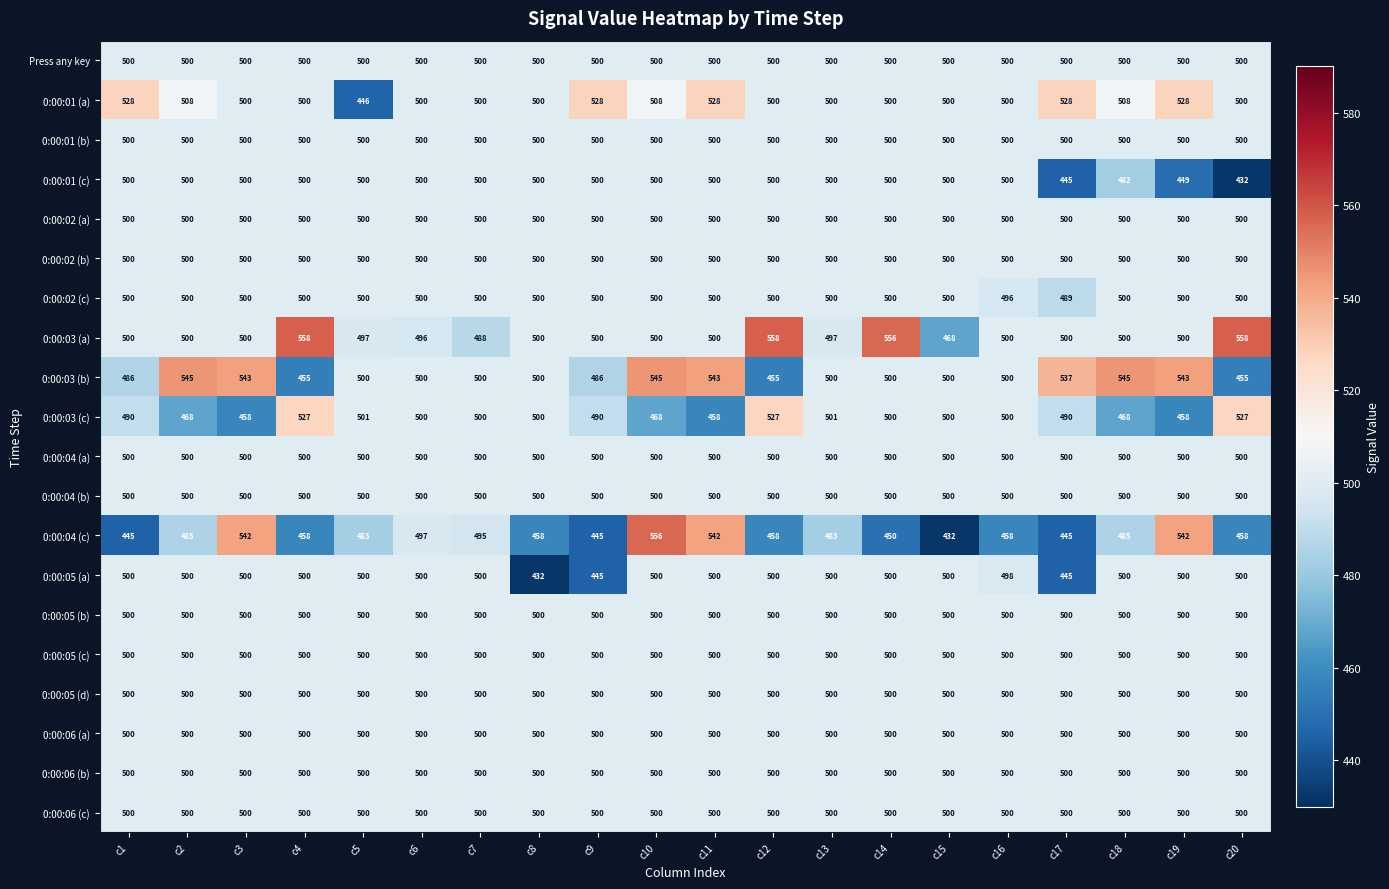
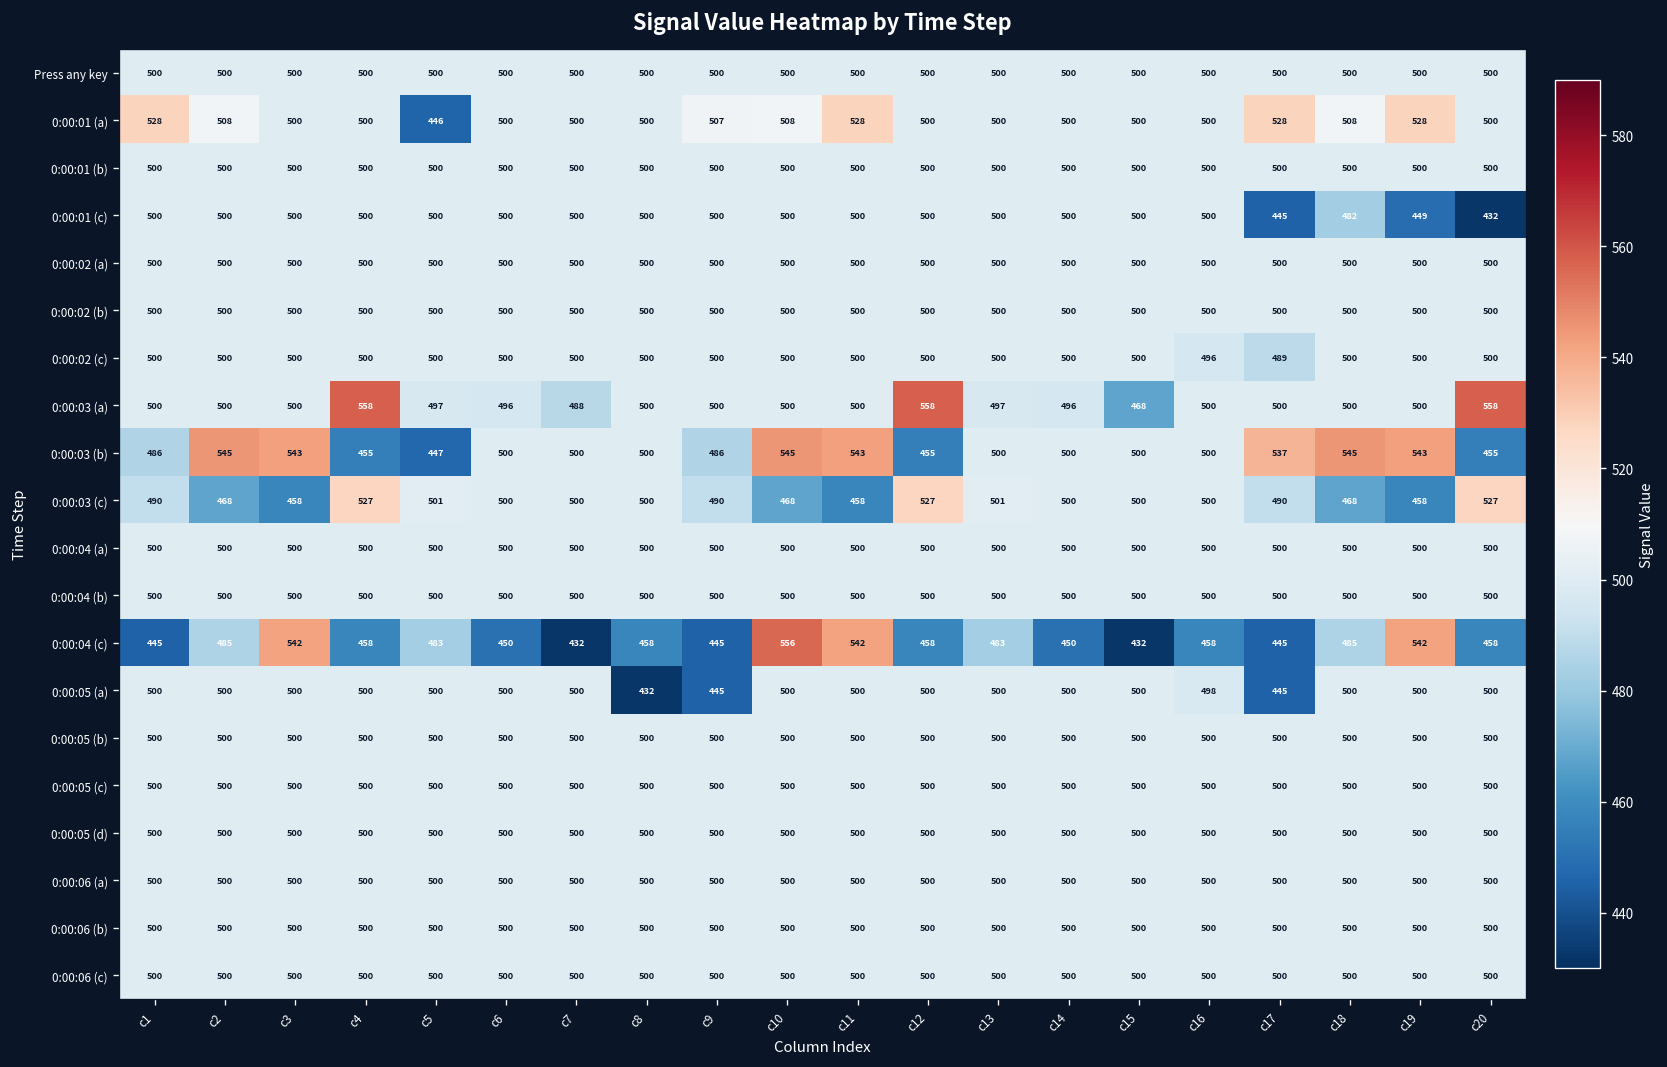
  {
    "0:00:01 (a)": {
      "c1": 528,
      "c2": 508,
      "c3": 500,
      "c4": 500,
      "c5": 446,
      "c6": 500,
      "c7": 500,
      "c8": 500,
-     "c9": 528,
+     "c9": 507,
      "c10": 508,
      "c11": 528,
      "c12": 500,
      "c13": 500,
      "c14": 500,
      "c15": 500,
      "c16": 500,
      "c17": 528,
      "c18": 508,
      "c19": 528,
      "c20": 500
    },
    "0:00:03 (a)": {
      "c1": 500,
      "c2": 500,
      "c3": 500,
      "c4": 558,
      "c5": 497,
      "c6": 496,
      "c7": 488,
      "c8": 500,
      "c9": 500,
      "c10": 500,
      "c11": 500,
      "c12": 558,
      "c13": 497,
-     "c14": 556,
+     "c14": 496,
      "c15": 468,
      "c16": 500,
      "c17": 500,
      "c18": 500,
      "c19": 500,
      "c20": 558
    },
    "0:00:03 (b)": {
      "c1": 486,
      "c2": 545,
      "c3": 543,
      "c4": 455,
-     "c5": 500,
+     "c5": 447,
      "c6": 500,
      "c7": 500,
      "c8": 500,
      "c9": 486,
      "c10": 545,
      "c11": 543,
      "c12": 455,
      "c13": 500,
      "c14": 500,
      "c15": 500,
      "c16": 500,
      "c17": 537,
      "c18": 545,
      "c19": 543,
      "c20": 455
    },
    "0:00:04 (c)": {
      "c1": 445,
      "c2": 485,
      "c3": 542,
      "c4": 458,
      "c5": 483,
-     "c6": 497,
-     "c7": 495,
+     "c6": 450,
+     "c7": 432,
      "c8": 458,
      "c9": 445,
      "c10": 556,
      "c11": 542,
      "c12": 458,
      "c13": 483,
      "c14": 450,
      "c15": 432,
      "c16": 458,
      "c17": 445,
      "c18": 485,
      "c19": 542,
      "c20": 458
    }
  }
